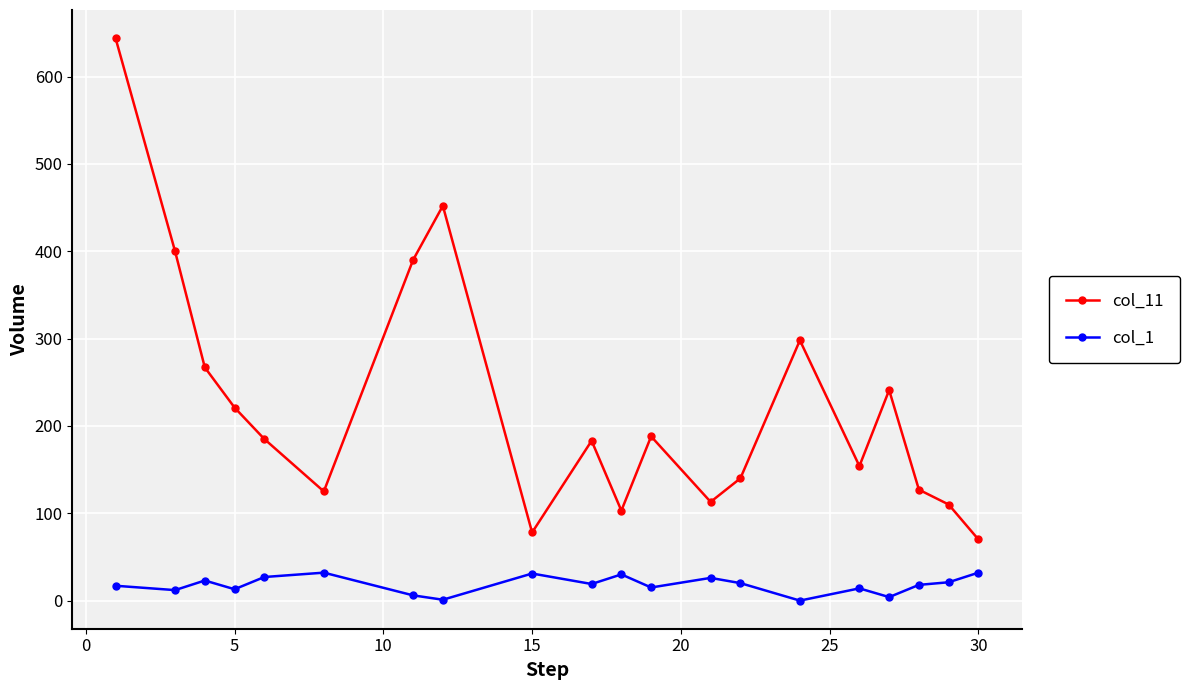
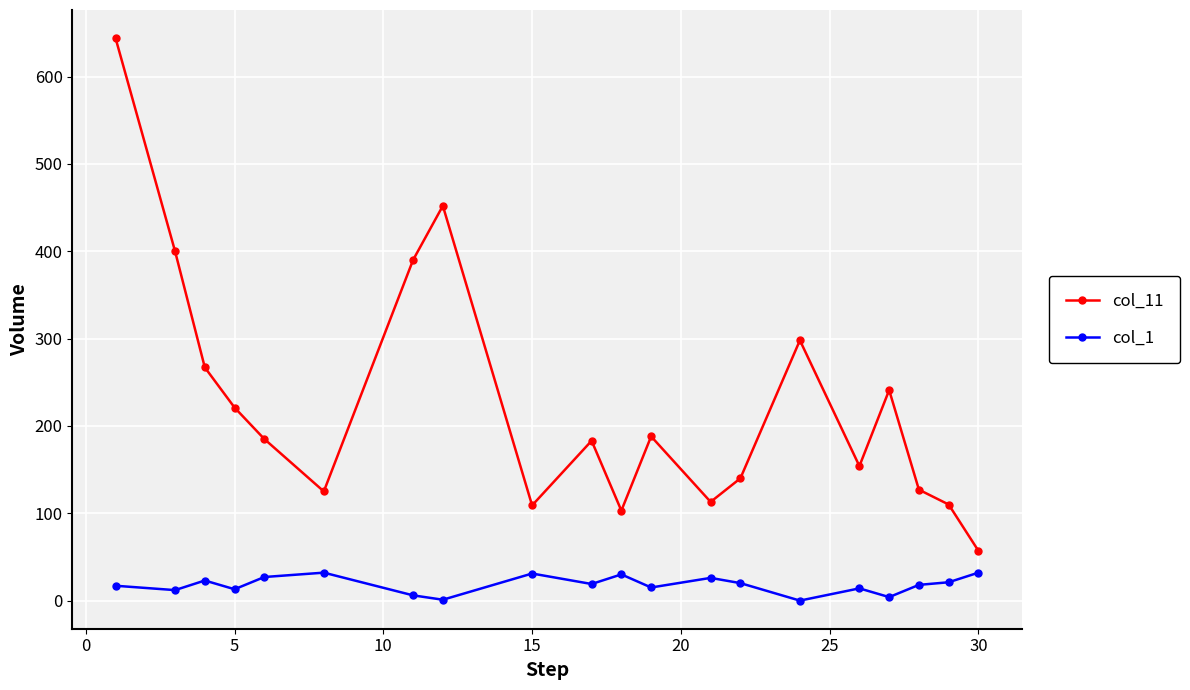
  {
    "col_11": {
      "5": 220,
-     "15": 80,
-     "30": 70
+     "15": 110,
+     "30": 60
    },
    "col_1": {
      "5": 10,
      "15": 30,
      "30": 30
    }
  }
